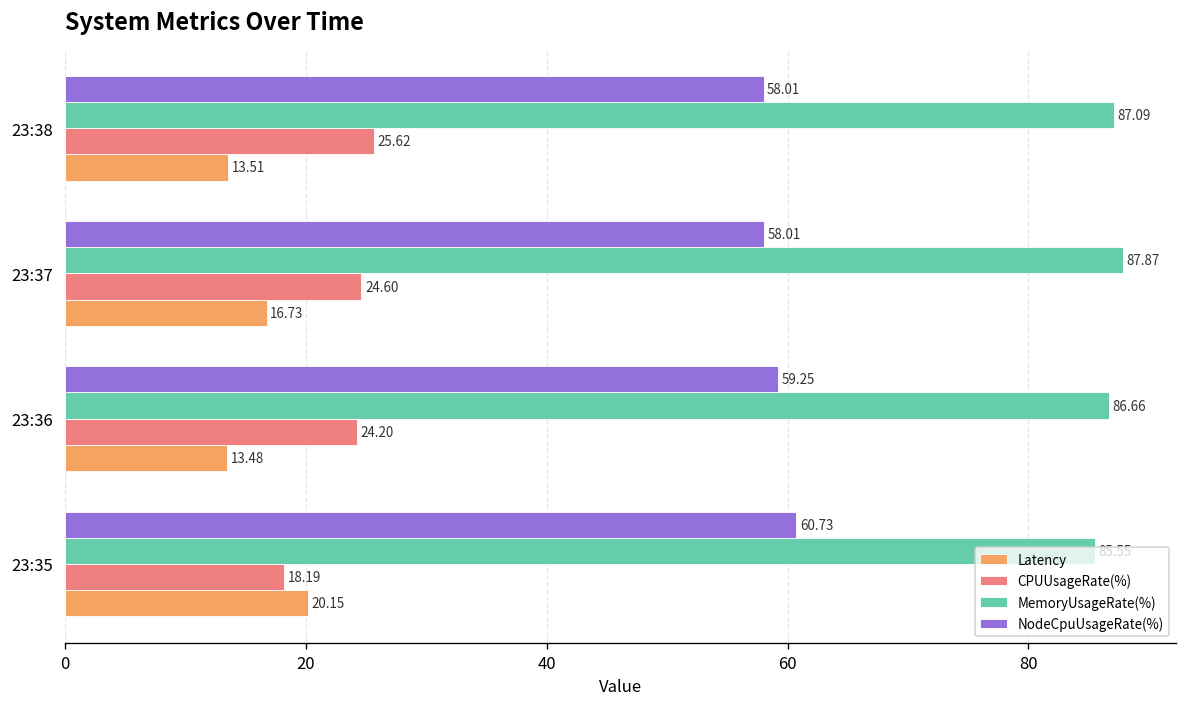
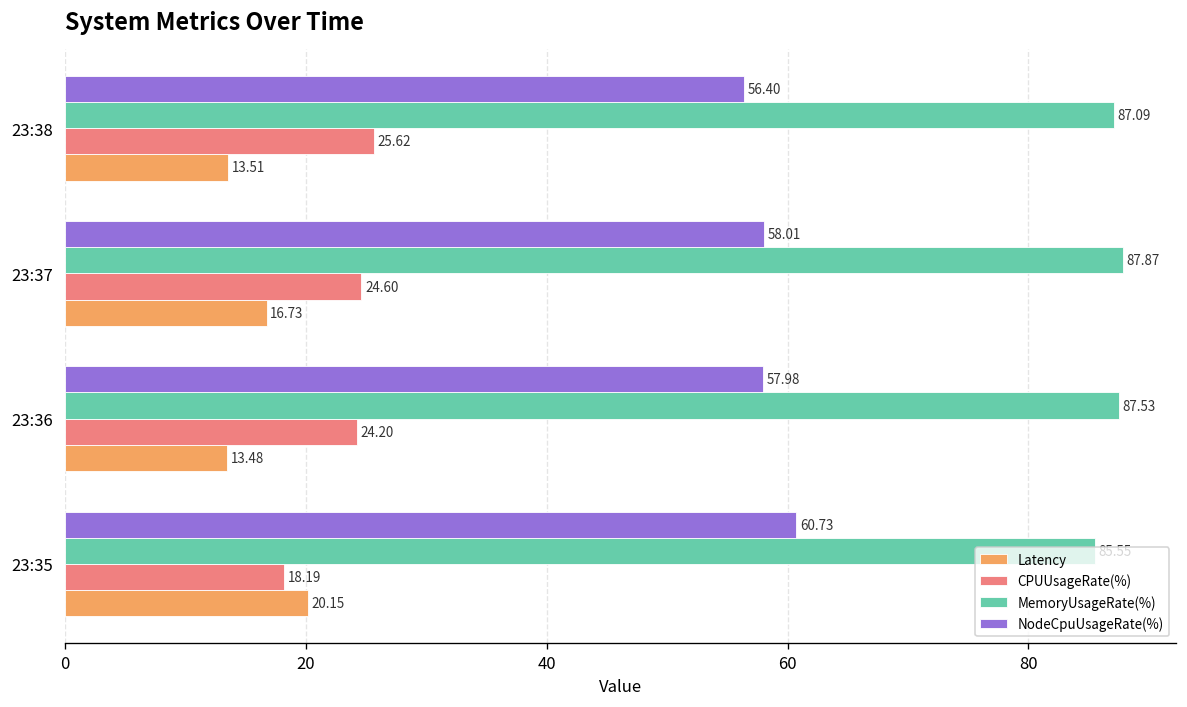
  {
    "MemoryUsageRate(%)": {
      "23:38": 87.09,
      "23:37": 87.87,
-     "23:36": 86.66
+     "23:36": 87.53
    },
    "NodeCpuUsageRate(%)": {
-     "23:38": 58.01,
+     "23:38": 56.40,
      "23:37": 58.01,
-     "23:36": 59.25,
+     "23:36": 57.98,
      "23:35": 60.73
    }
  }
